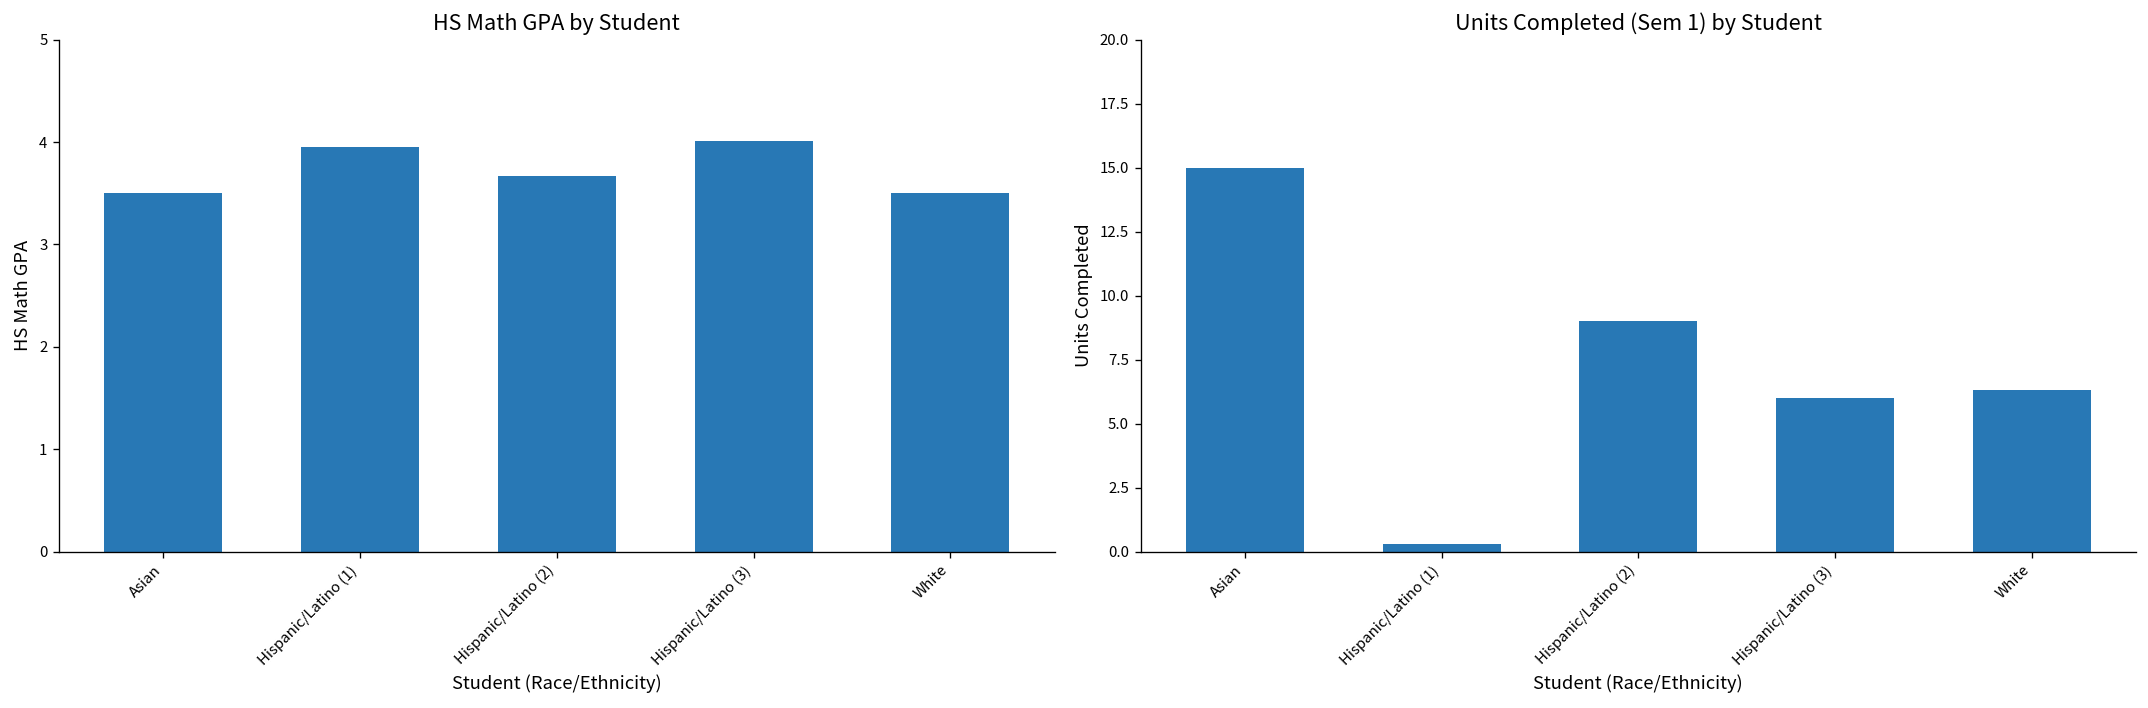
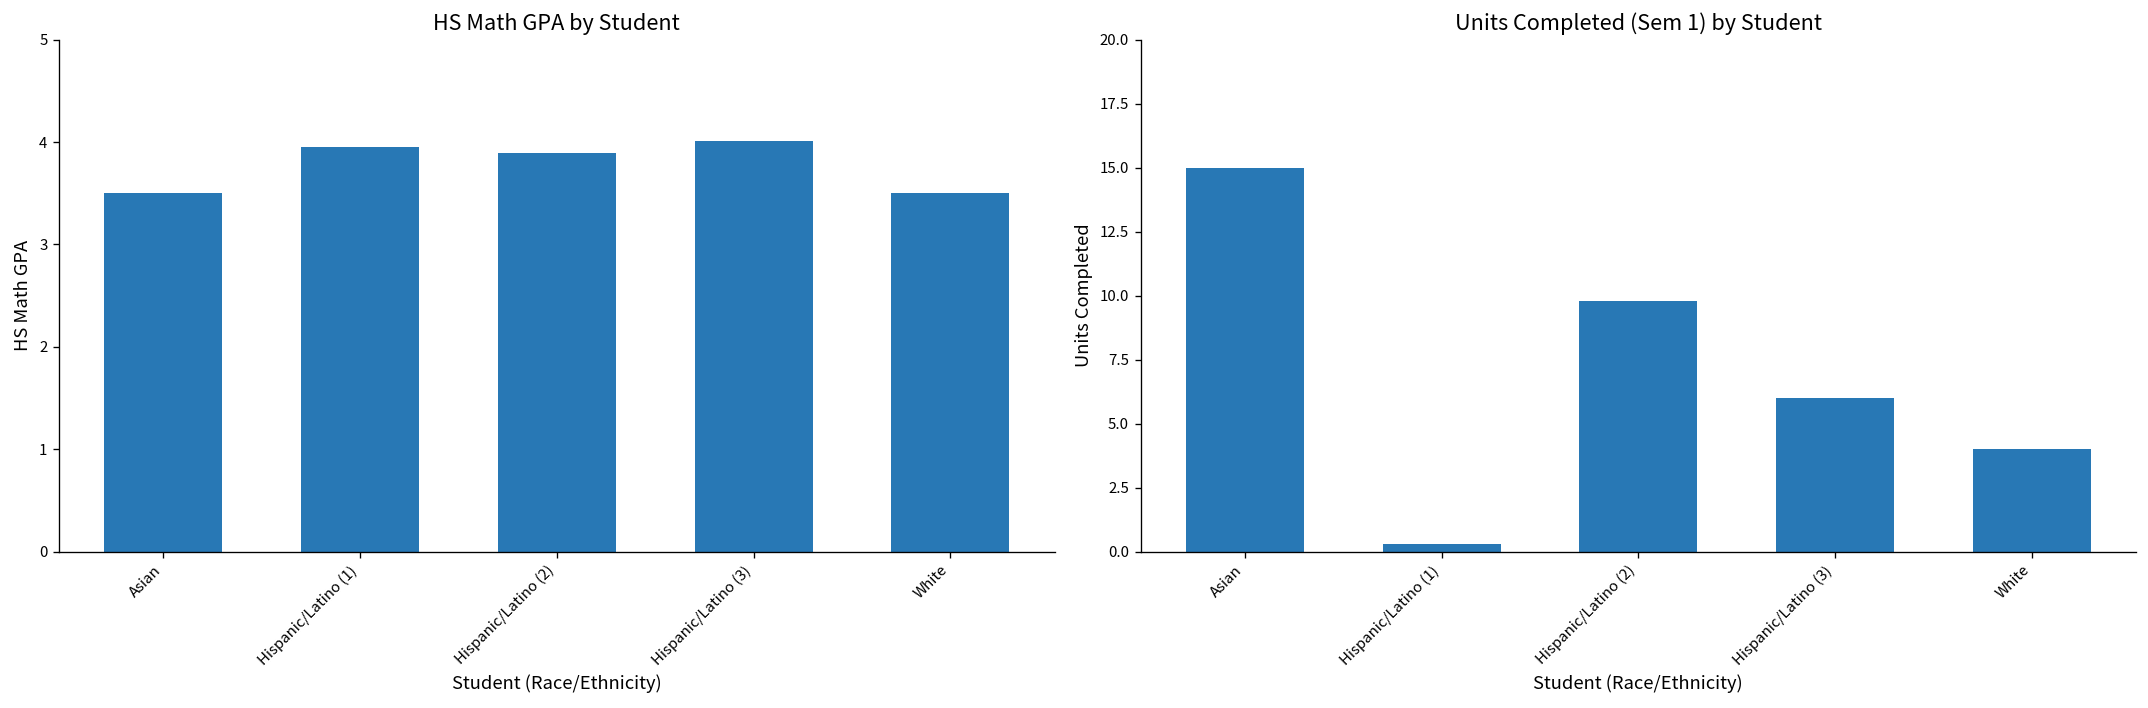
  {
    "HS Math GPA by Student": {
      "Asian": 3.5,
      "Hispanic/Latino (1)": 4.0,
-     "Hispanic/Latino (2)": 3.7,
+     "Hispanic/Latino (2)": 3.9,
      "Hispanic/Latino (3)": 4.0,
      "White": 3.5
    },
    "Units Completed (Sem 1) by Student": {
      "Asian": 15.0,
      "Hispanic/Latino (1)": 0.3,
-     "Hispanic/Latino (2)": 9.0,
+     "Hispanic/Latino (2)": 9.8,
      "Hispanic/Latino (3)": 6.0,
-     "White": 6.3
+     "White": 4.0
    }
  }
